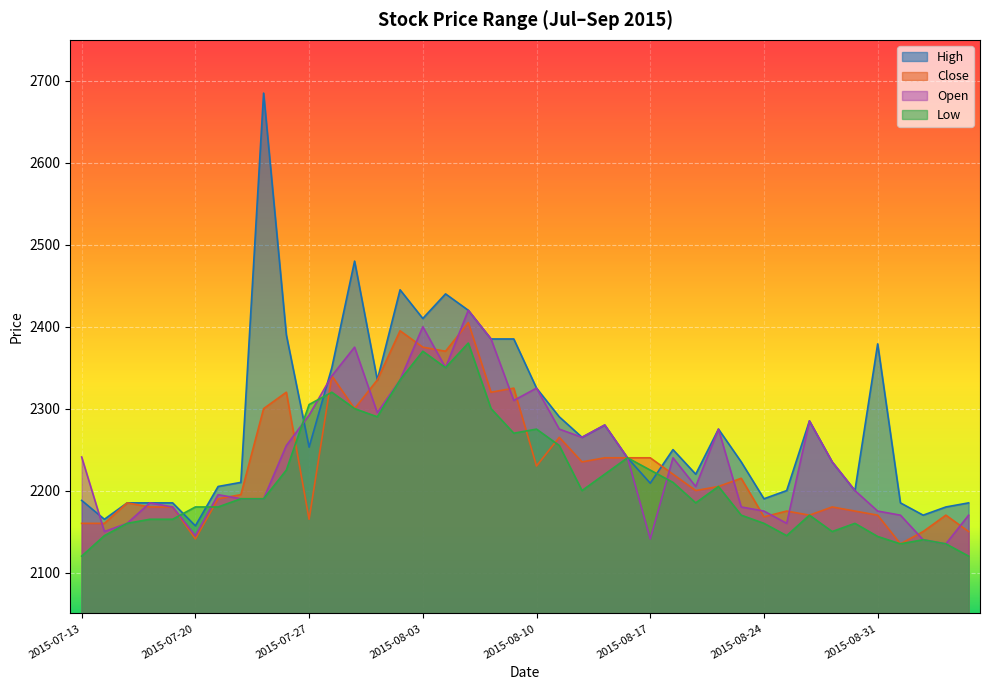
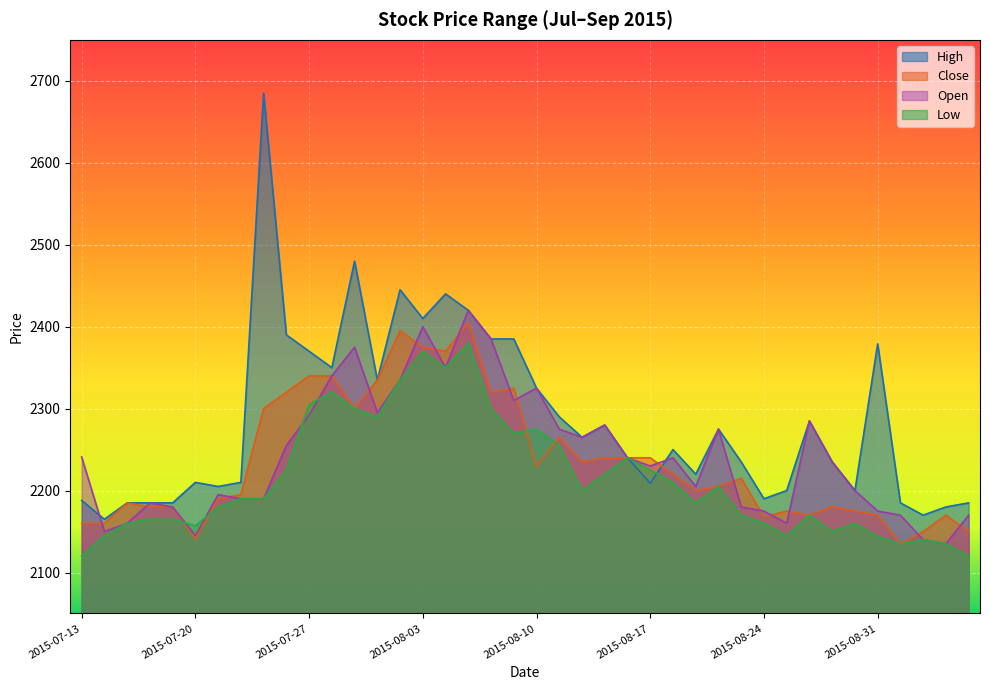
  {
    "High": {
      "2015-07-13": 2190,
-     "2015-07-20": 2160,
-     "2015-07-27": 2250,
+     "2015-07-20": 2210,
+     "2015-07-27": 2370,
      "2015-08-03": 2410,
      "2015-08-17": 2210,
      "2015-08-24": 2190,
      "2015-08-31": 2380
    },
    "Close": {
      "2015-07-13": 2160,
      "2015-07-20": 2140,
-     "2015-07-27": 2170,
+     "2015-07-27": 2340,
      "2015-08-03": 2380,
      "2015-08-10": 2230,
      "2015-08-17": 2240,
      "2015-08-24": 2170,
      "2015-08-31": 2170
    },
    "Open": {
      "2015-07-13": 2240,
      "2015-07-20": 2150,
      "2015-07-27": 2290,
      "2015-08-03": 2400,
-     "2015-08-17": 2140,
+     "2015-08-17": 2230,
      "2015-08-24": 2180,
      "2015-08-31": 2180
    },
    "Low": {
      "2015-07-13": 2120,
-     "2015-07-20": 2180,
+     "2015-07-20": 2160,
      "2015-07-27": 2310,
      "2015-08-03": 2370,
      "2015-08-10": 2280,
      "2015-08-17": 2230,
      "2015-08-24": 2160,
      "2015-08-31": 2140
    }
  }
